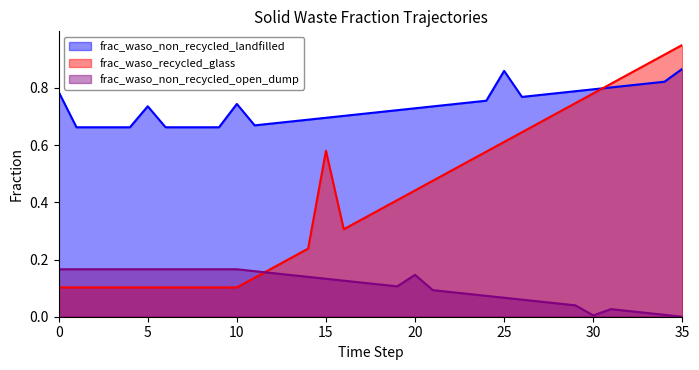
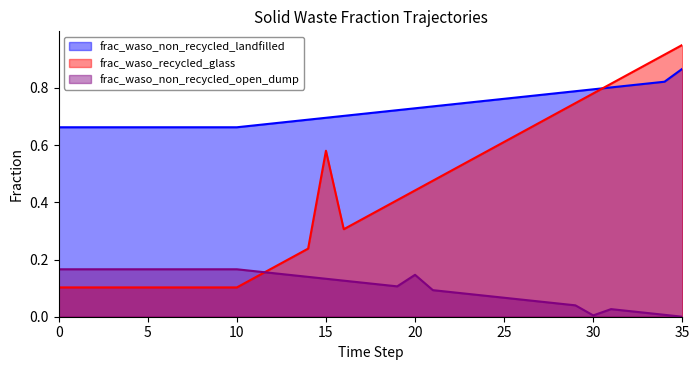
  {
    "frac_waso_non_recycled_landfilled": {
-     "0": 0.79,
-     "5": 0.74,
-     "10": 0.74,
+     "0": 0.66,
+     "5": 0.66,
+     "10": 0.66,
      "15": 0.70,
      "20": 0.73,
-     "25": 0.86,
+     "25": 0.76,
      "30": 0.79,
      "35": 0.87
    },
    "frac_waso_recycled_glass": {
      "0": 0.10,
      "5": 0.10,
      "10": 0.10,
      "15": 0.58,
      "20": 0.44,
      "25": 0.61,
      "30": 0.78,
      "35": 0.95
    },
    "frac_waso_non_recycled_open_dump": {
      "0": 0.17,
      "5": 0.17,
      "10": 0.17,
      "15": 0.13,
      "20": 0.15,
      "25": 0.07,
      "30": 0.00,
      "35": 0.00
    }
  }
